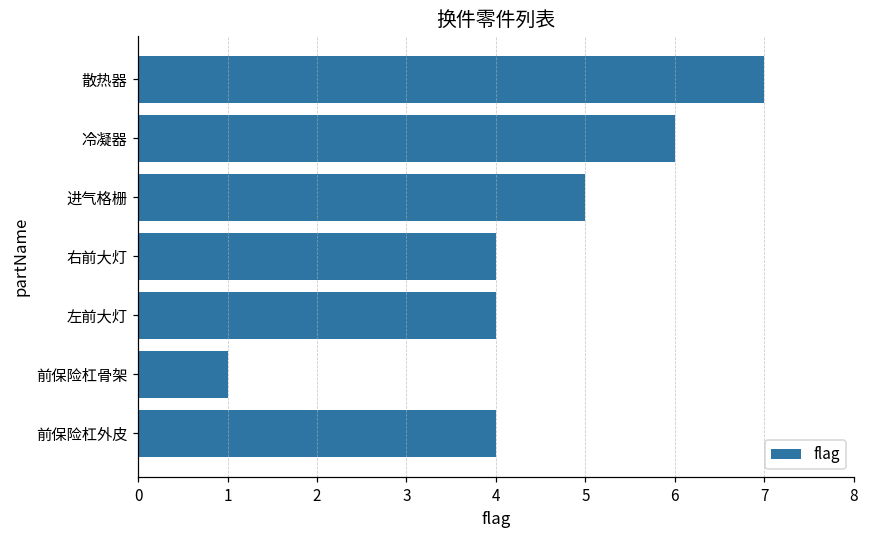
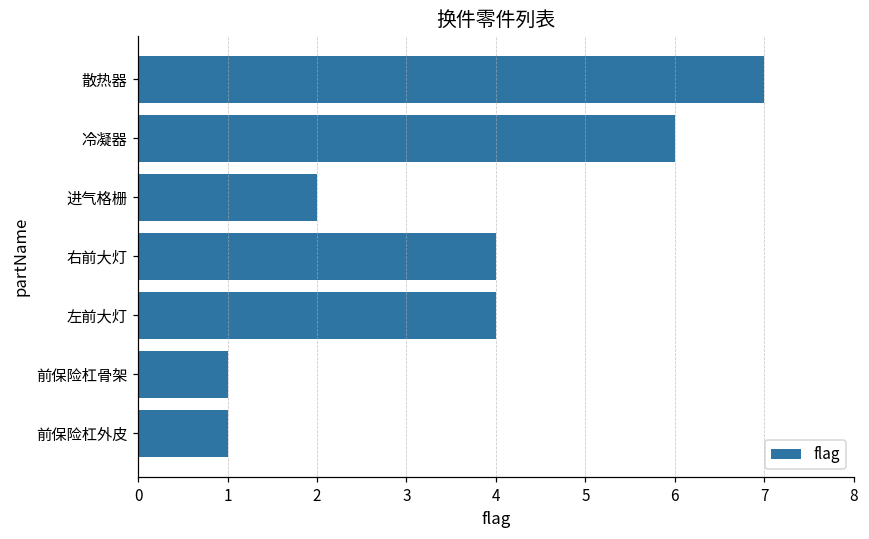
  {
    "散热器": 7,
    "冷凝器": 6,
-   "进气格栅": 5,
+   "进气格栅": 2,
    "右前大灯": 4,
    "左前大灯": 4,
    "前保险杠骨架": 1,
-   "前保险杠外皮": 4
+   "前保险杠外皮": 1
  }
